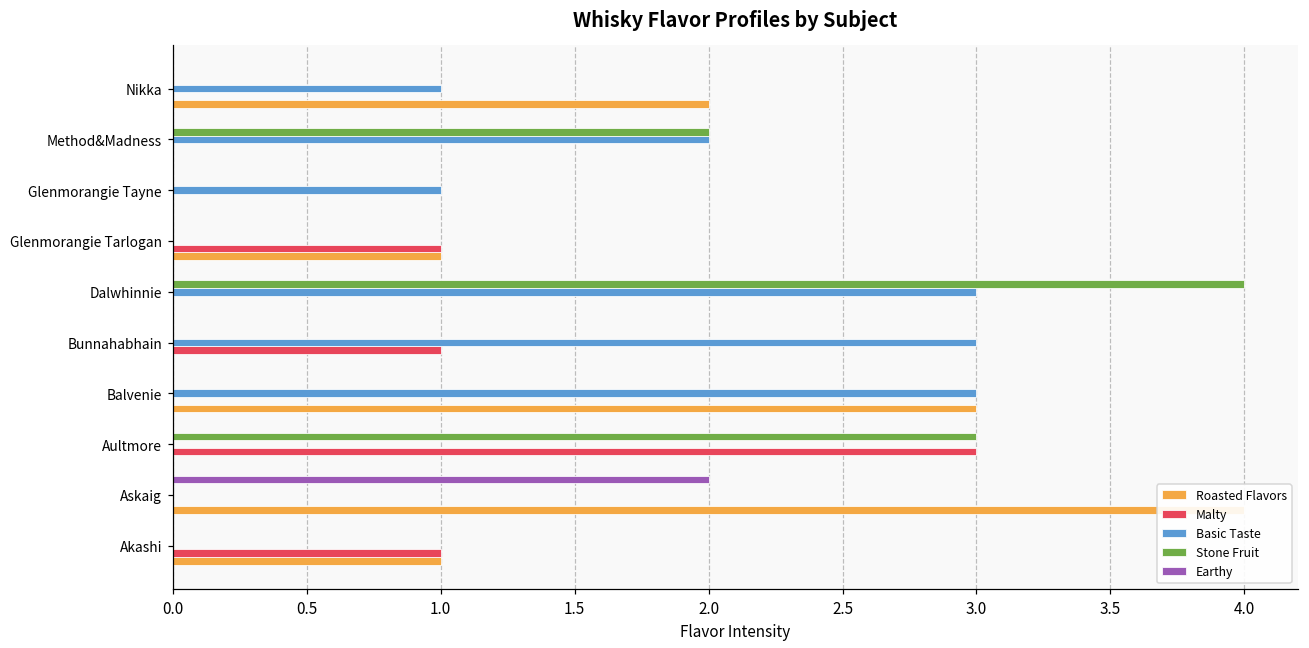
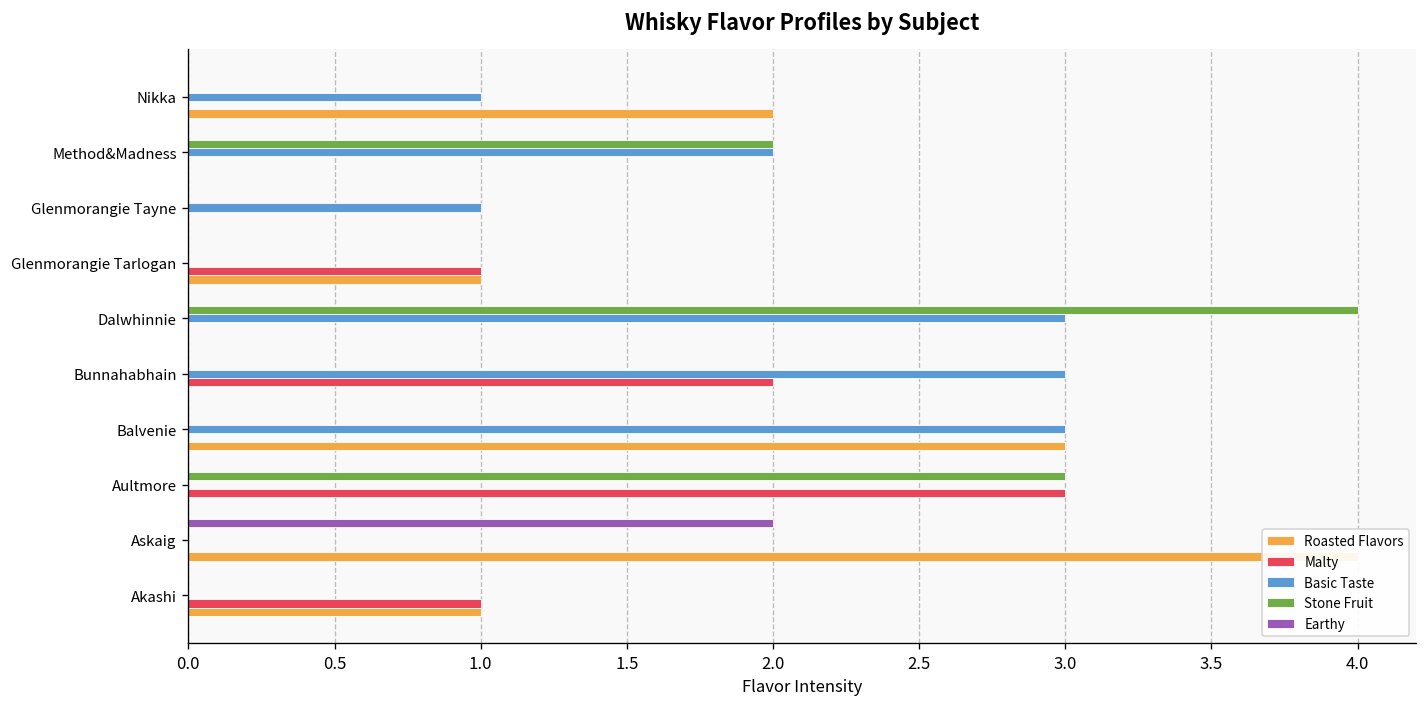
  {
    "Roasted Flavors": {
      "Nikka": 2,
      "Method&Madness": 0,
      "Glenmorangie Tayne": 0,
      "Glenmorangie Tarlogan": 1,
      "Dalwhinnie": 0,
      "Bunnahabhain": 0,
      "Balvenie": 3,
      "Aultmore": 0,
      "Akashi": 1
    },
    "Malty": {
      "Nikka": 0,
      "Method&Madness": 0,
      "Glenmorangie Tayne": 0,
      "Glenmorangie Tarlogan": 1,
      "Dalwhinnie": 0,
-     "Bunnahabhain": 1,
+     "Bunnahabhain": 2,
      "Balvenie": 0,
      "Aultmore": 3,
      "Askaig": 0,
      "Akashi": 1
    },
    "Basic Taste": {
      "Nikka": 1,
      "Method&Madness": 2,
      "Glenmorangie Tayne": 1,
      "Glenmorangie Tarlogan": 0,
      "Dalwhinnie": 3,
      "Bunnahabhain": 3,
      "Balvenie": 3,
      "Aultmore": 0,
      "Askaig": 0,
      "Akashi": 0
    },
    "Stone Fruit": {
      "Nikka": 0,
      "Method&Madness": 2,
      "Glenmorangie Tayne": 0,
      "Glenmorangie Tarlogan": 0,
      "Dalwhinnie": 4,
      "Bunnahabhain": 0,
      "Balvenie": 0,
      "Aultmore": 3,
      "Askaig": 0,
      "Akashi": 0
    },
    "Earthy": {
      "Nikka": 0,
      "Method&Madness": 0,
      "Glenmorangie Tayne": 0,
      "Glenmorangie Tarlogan": 0,
      "Dalwhinnie": 0,
      "Bunnahabhain": 0,
      "Balvenie": 0,
      "Aultmore": 0,
      "Askaig": 2,
      "Akashi": 0
    }
  }
